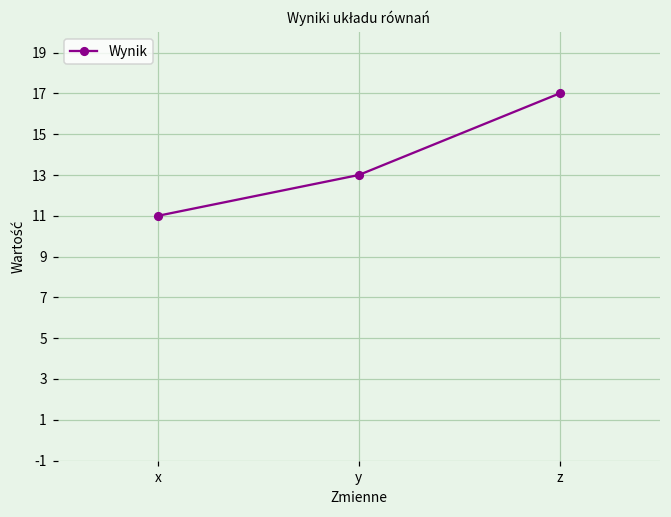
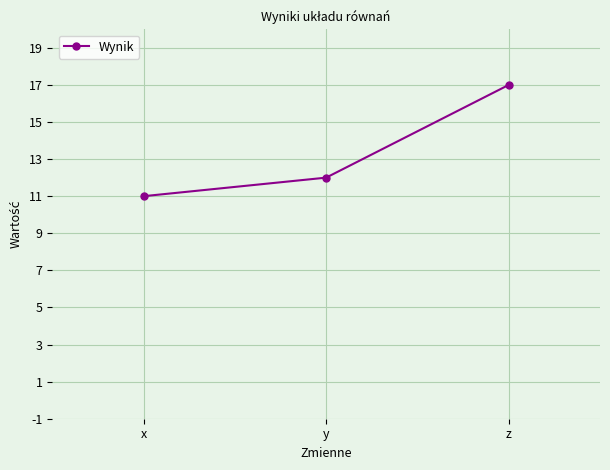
  {
    "x": 11,
-   "y": 13,
+   "y": 12,
    "z": 17
  }
